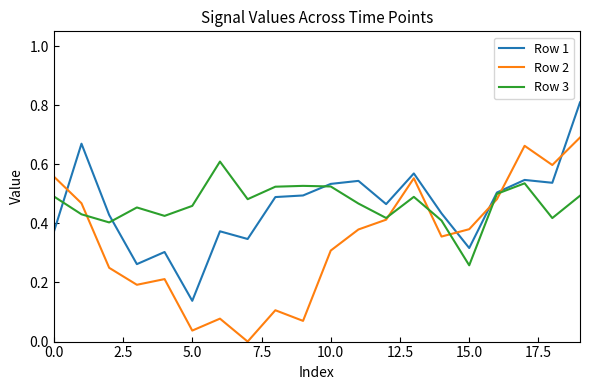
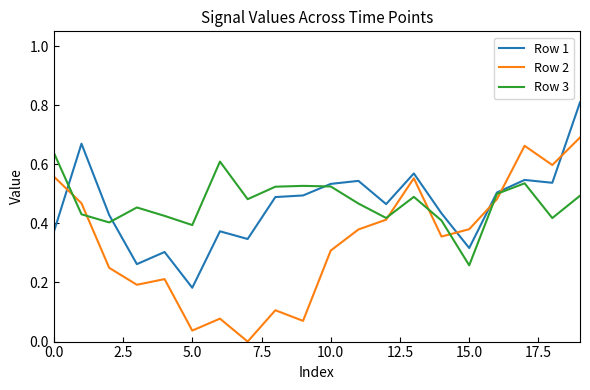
  {
    "Row 1": {
      "0.0": 0.37,
-     "5.0": 0.14,
+     "5.0": 0.18,
      "10.0": 0.53,
      "15.0": 0.32
    },
    "Row 2": {
      "0.0": 0.56,
      "5.0": 0.04,
      "10.0": 0.31,
      "15.0": 0.38
    },
    "Row 3": {
-     "0.0": 0.49,
-     "5.0": 0.46,
+     "0.0": 0.64,
+     "5.0": 0.39,
      "10.0": 0.52,
      "15.0": 0.26
    }
  }
